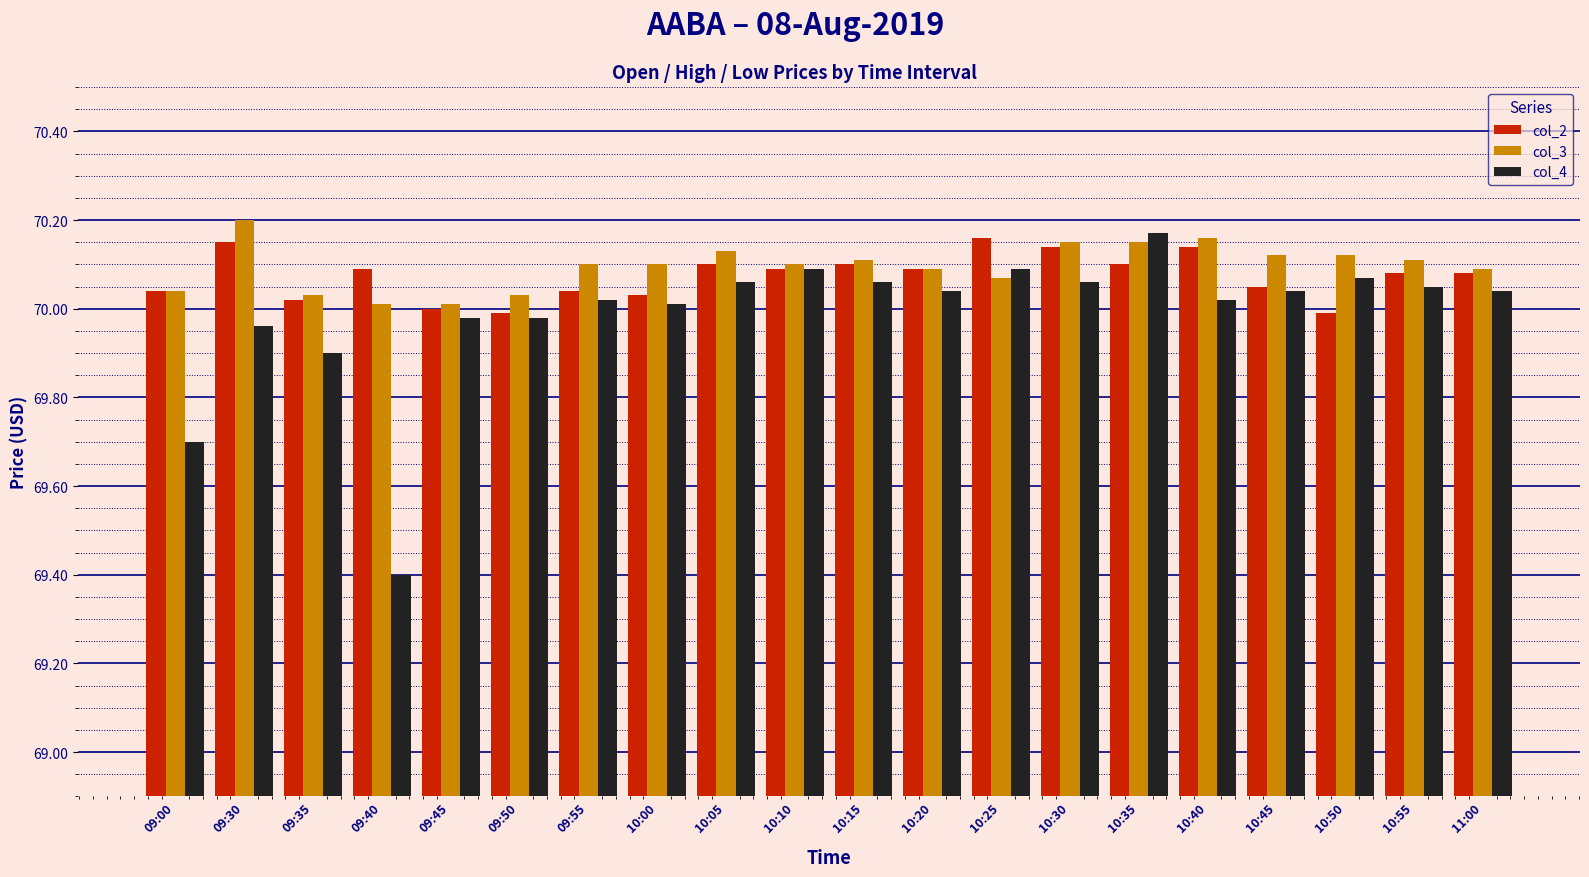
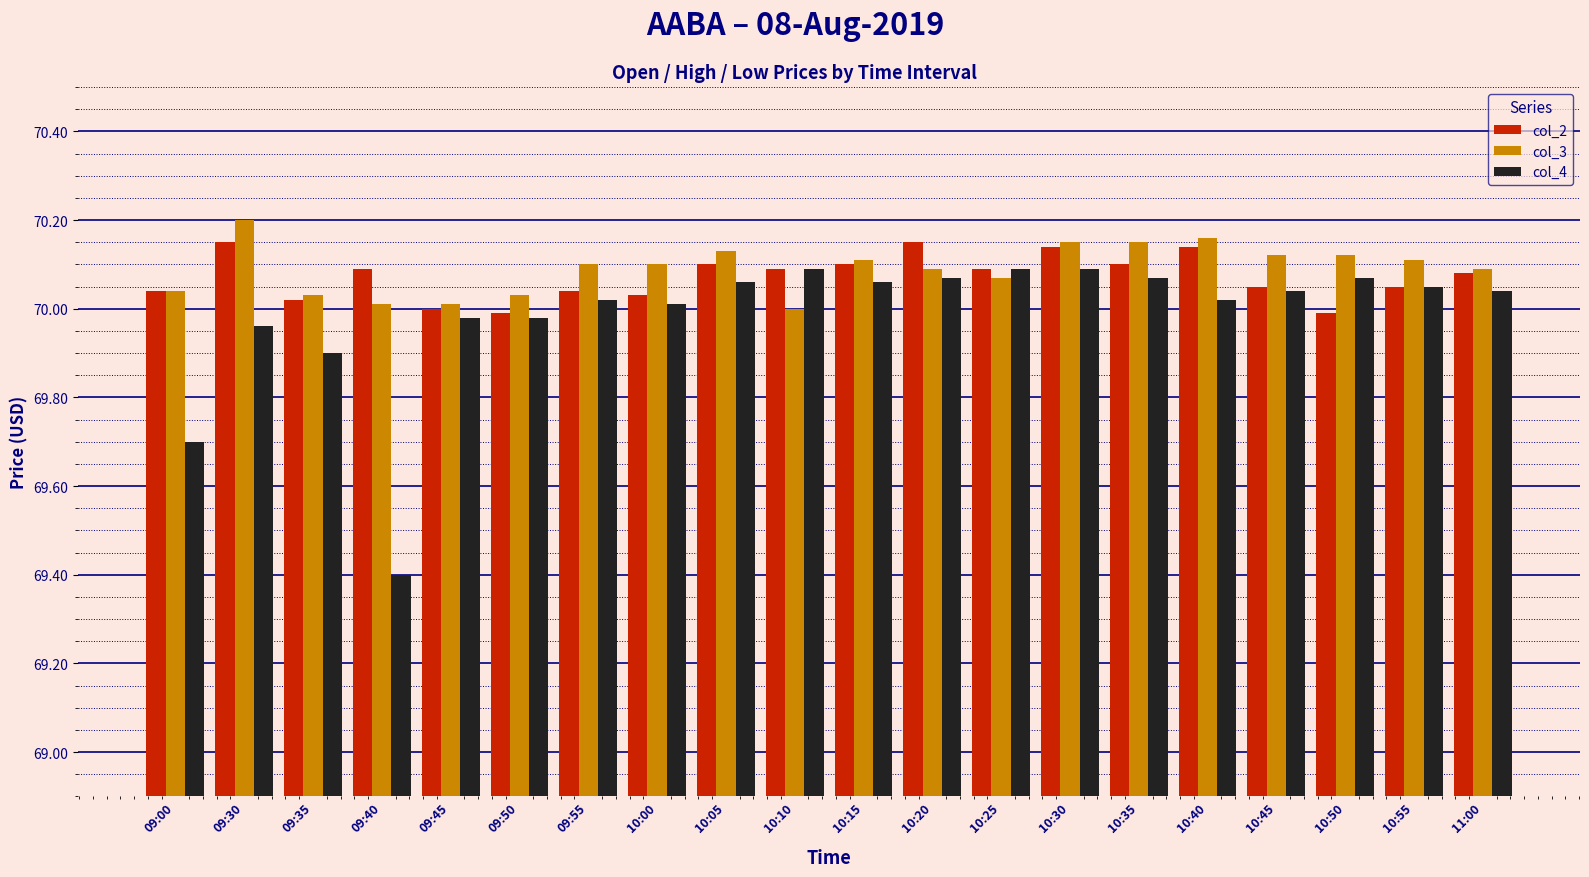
  {
    "col_2": {
      "09:00": 70.04,
      "09:30": 70.15,
      "09:35": 70.02,
      "09:40": 70.09,
      "09:45": 70.00,
      "09:50": 69.99,
      "09:55": 70.04,
      "10:00": 70.03,
      "10:05": 70.10,
      "10:10": 70.09,
      "10:15": 70.10,
-     "10:20": 70.09,
-     "10:25": 70.16,
+     "10:20": 70.15,
+     "10:25": 70.09,
      "10:30": 70.14,
      "10:35": 70.10,
      "10:40": 70.14,
      "10:45": 70.05,
      "10:50": 69.99,
-     "10:55": 70.08,
+     "10:55": 70.05,
      "11:00": 70.08
    },
    "col_3": {
      "09:00": 70.04,
      "09:30": 70.2,
      "09:35": 70.03,
      "09:40": 70.01,
      "09:45": 70.01,
      "09:50": 70.03,
      "09:55": 70.1,
      "10:00": 70.1,
      "10:05": 70.13,
-     "10:10": 70.1,
+     "10:10": 70.0,
      "10:15": 70.11,
      "10:20": 70.09,
      "10:25": 70.07,
      "10:30": 70.15,
      "10:35": 70.15,
      "10:40": 70.16,
      "10:45": 70.12,
      "10:50": 70.12,
      "10:55": 70.11,
      "11:00": 70.09
    },
    "col_4": {
      "09:00": 69.70,
      "09:30": 69.96,
      "09:35": 69.90,
      "09:40": 69.40,
      "09:45": 69.98,
      "09:50": 69.98,
      "09:55": 70.02,
      "10:00": 70.01,
      "10:05": 70.06,
      "10:10": 70.09,
      "10:15": 70.06,
-     "10:20": 70.04,
+     "10:20": 70.07,
      "10:25": 70.09,
-     "10:30": 70.06,
-     "10:35": 70.17,
+     "10:30": 70.09,
+     "10:35": 70.07,
      "10:40": 70.02,
      "10:45": 70.04,
      "10:50": 70.07,
      "10:55": 70.05,
      "11:00": 70.04
    }
  }
